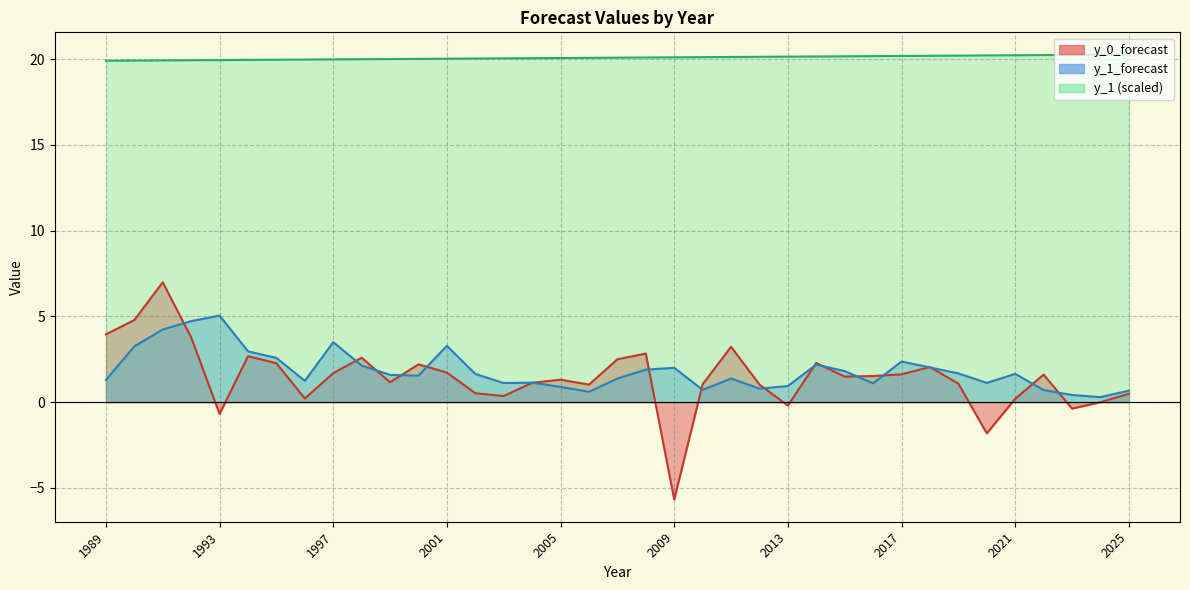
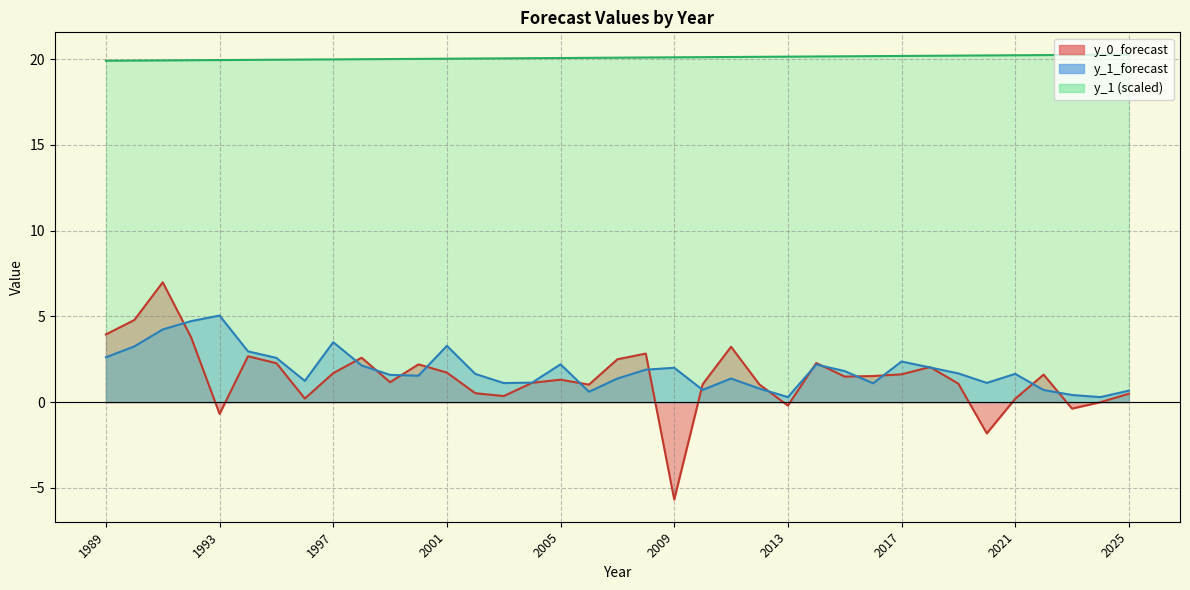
  {
    "y_1_forecast": {
-     "1989": 1.3,
+     "1989": 2.6,
      "1993": 5.0,
      "1997": 3.5,
      "2001": 3.3,
-     "2005": 0.9,
+     "2005": 2.2,
      "2009": 2.0,
-     "2013": 0.9,
+     "2013": 0.3,
      "2017": 2.4,
      "2021": 1.6,
      "2025": 0.7
    },
    "y_1 (scaled)": {
      "1989": 19.9,
      "1993": 19.9,
      "1997": 20.0,
      "2001": 20.0,
      "2005": 20.1,
      "2009": 20.1,
      "2013": 20.1,
      "2017": 20.2,
      "2021": 20.2
    }
  }
